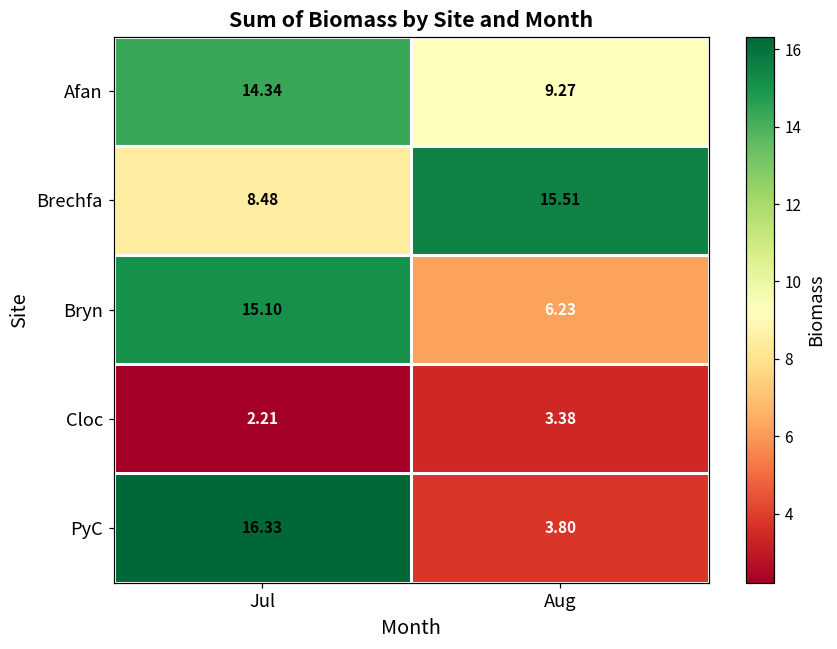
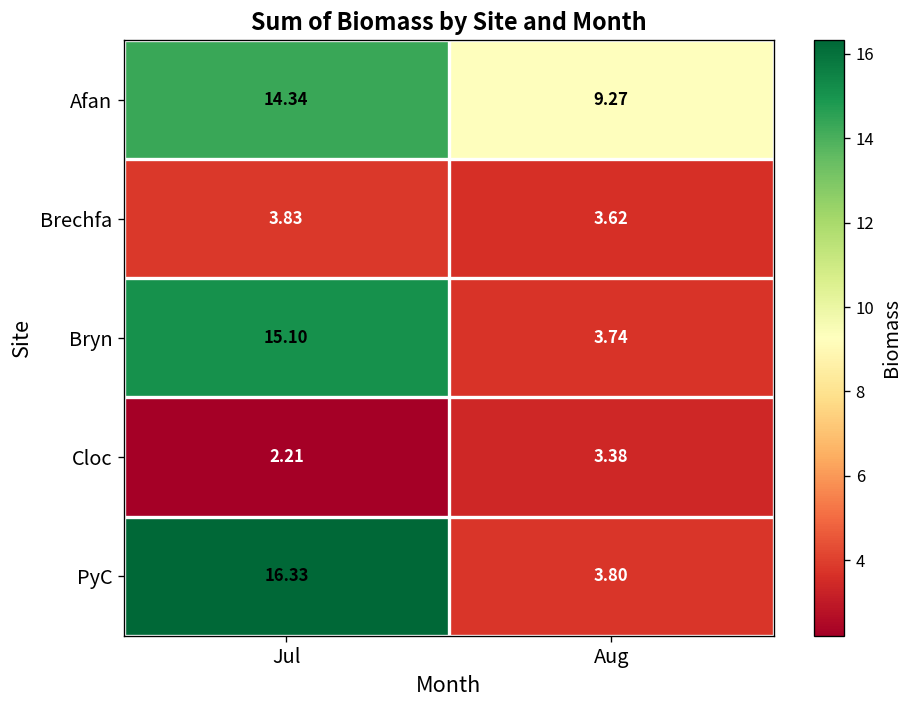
  {
    "Afan": {
      "Jul": 14.34,
      "Aug": 9.27
    },
    "Brechfa": {
-     "Jul": 8.48,
-     "Aug": 15.51
+     "Jul": 3.83,
+     "Aug": 3.62
    },
    "Bryn": {
      "Jul": 15.10,
-     "Aug": 6.23
+     "Aug": 3.74
    },
    "Cloc": {
      "Jul": 2.21,
      "Aug": 3.38
    },
    "PyC": {
      "Jul": 16.33,
      "Aug": 3.80
    }
  }
